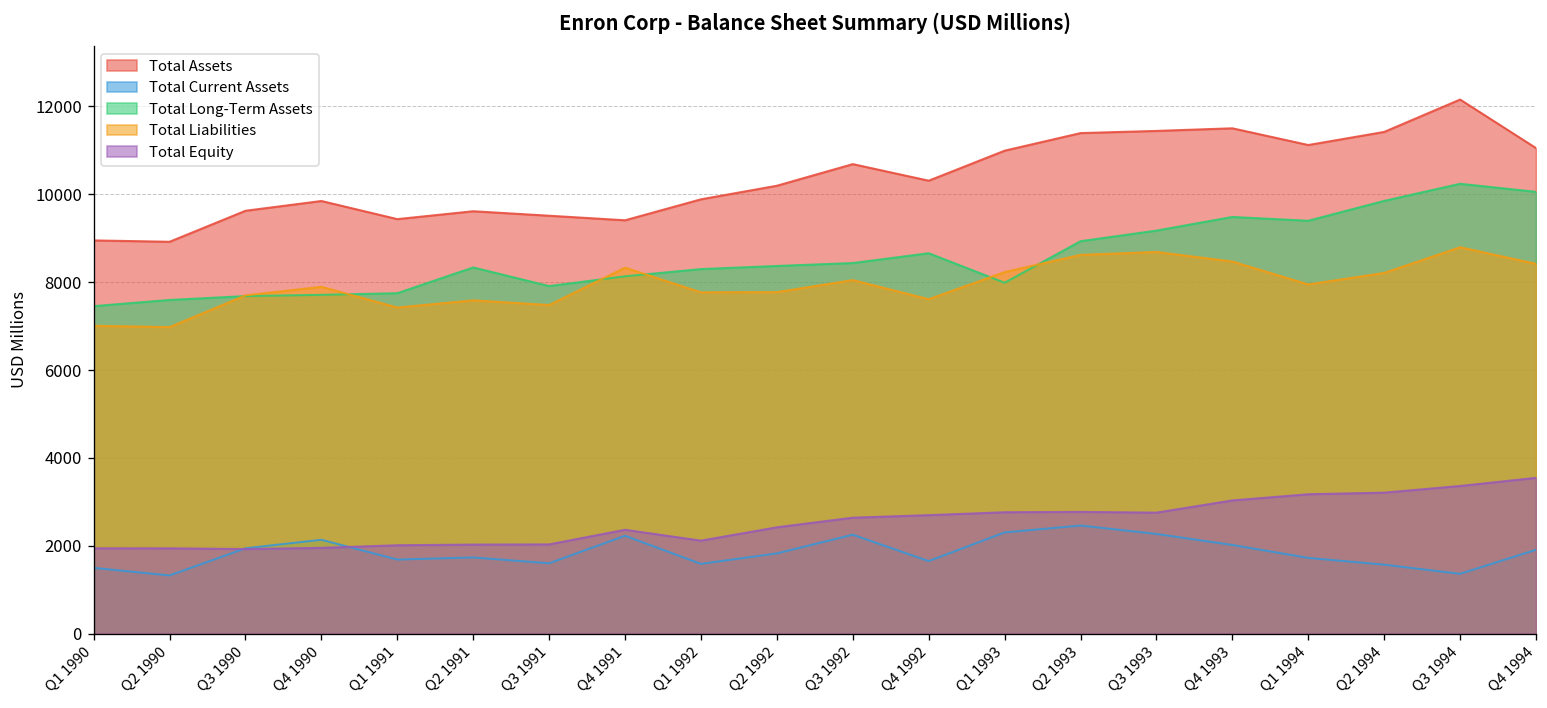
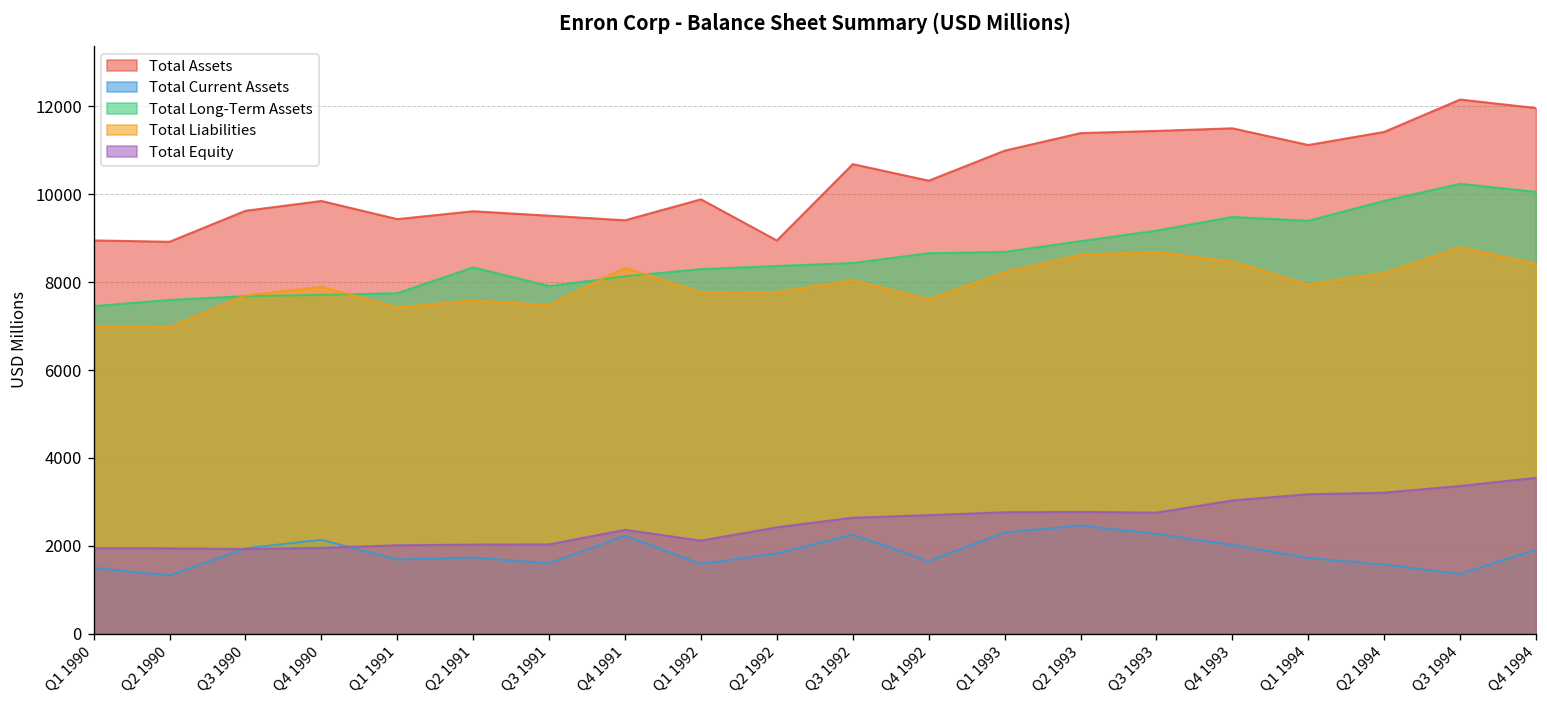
  {
    "Total Assets": {
      "Q1 1990": 9000,
      "Q2 1990": 8900,
      "Q3 1990": 9600,
      "Q4 1990": 9800,
      "Q1 1991": 9400,
      "Q2 1991": 9600,
      "Q3 1991": 9500,
      "Q4 1991": 9400,
      "Q1 1992": 9900,
-     "Q2 1992": 10200,
+     "Q2 1992": 9000,
      "Q3 1992": 10700,
      "Q4 1992": 10300,
      "Q1 1993": 11000,
      "Q2 1993": 11400,
      "Q3 1993": 11400,
      "Q4 1993": 11500,
      "Q1 1994": 11100,
      "Q2 1994": 11400,
      "Q3 1994": 12200,
-     "Q4 1994": 11100
+     "Q4 1994": 12000
    },
    "Total Current Assets": {
      "Q1 1990": 1500,
      "Q2 1990": 1300,
      "Q4 1990": 2100,
      "Q1 1991": 1700,
      "Q2 1991": 1700,
      "Q3 1991": 1600,
      "Q4 1991": 2200,
      "Q1 1992": 1600,
      "Q2 1992": 1800,
      "Q3 1992": 2300,
      "Q4 1992": 1700,
      "Q1 1993": 2300,
      "Q2 1993": 2500,
      "Q3 1993": 2300,
      "Q4 1993": 2000,
      "Q1 1994": 1700,
      "Q2 1994": 1600,
      "Q3 1994": 1400,
      "Q4 1994": 1900
    },
    "Total Long-Term Assets": {
      "Q1 1990": 7500,
      "Q2 1990": 7600,
      "Q4 1990": 7700,
      "Q1 1991": 7800,
      "Q2 1991": 8300,
      "Q3 1991": 7900,
      "Q4 1991": 8100,
      "Q1 1992": 8300,
      "Q2 1992": 8400,
      "Q3 1992": 8400,
      "Q4 1992": 8700,
-     "Q1 1993": 8000,
+     "Q1 1993": 8700,
      "Q2 1993": 8900,
      "Q3 1993": 9200,
      "Q4 1993": 9500,
      "Q1 1994": 9400,
      "Q2 1994": 9900,
      "Q3 1994": 10200,
      "Q4 1994": 10100
    },
    "Total Liabilities": {
      "Q1 1990": 7000,
      "Q2 1990": 7000,
      "Q4 1990": 7900,
      "Q1 1991": 7400,
      "Q2 1991": 7600,
      "Q3 1991": 7500,
      "Q4 1991": 8300,
      "Q1 1992": 7800,
      "Q2 1992": 7800,
      "Q3 1992": 8000,
      "Q4 1992": 7600,
      "Q1 1993": 8200,
      "Q2 1993": 8600,
      "Q3 1993": 8700,
      "Q4 1993": 8500,
      "Q1 1994": 8000,
      "Q2 1994": 8200,
      "Q3 1994": 8800,
      "Q4 1994": 8400
    },
    "Total Equity": {
      "Q1 1990": 1900,
      "Q2 1990": 1900,
      "Q4 1990": 2000,
      "Q1 1991": 2000,
      "Q2 1991": 2000,
      "Q3 1991": 2000,
      "Q4 1991": 2400,
      "Q1 1992": 2100,
      "Q2 1992": 2400,
      "Q3 1992": 2600,
      "Q4 1992": 2700,
      "Q1 1993": 2800,
      "Q2 1993": 2800,
      "Q3 1993": 2800,
      "Q4 1993": 3000,
      "Q1 1994": 3200,
      "Q2 1994": 3200,
      "Q3 1994": 3400,
      "Q4 1994": 3500
    }
  }
